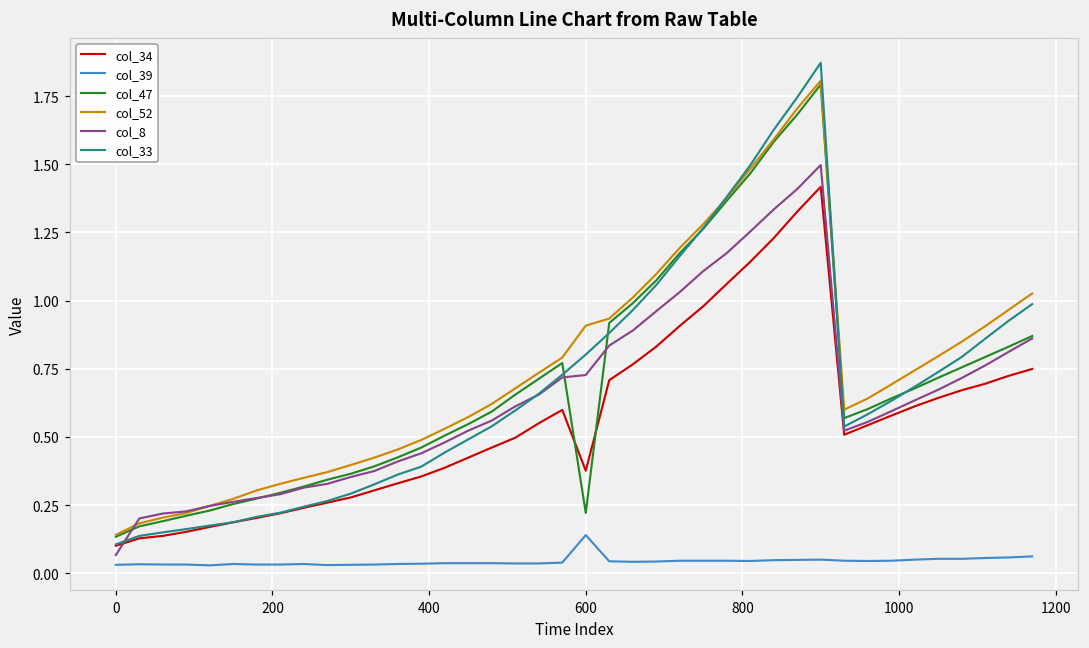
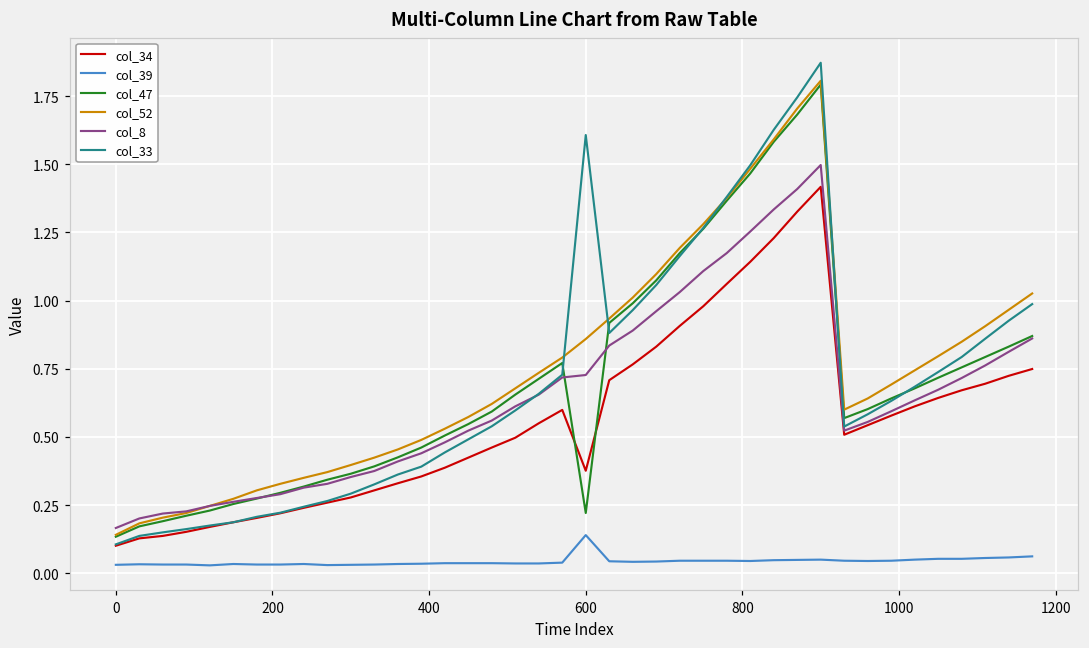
  {
    "col_34": {
      "600": 0.38
    },
    "col_39": {
      "0": 0.03,
      "600": 0.14
    },
    "col_47": {
      "600": 0.22
    },
    "col_52": {
-     "600": 0.91
+     "600": 0.86
    },
    "col_8": {
-     "0": 0.07,
+     "0": 0.17,
      "600": 0.73
    },
    "col_33": {
-     "600": 0.80
+     "600": 1.61
    }
  }
